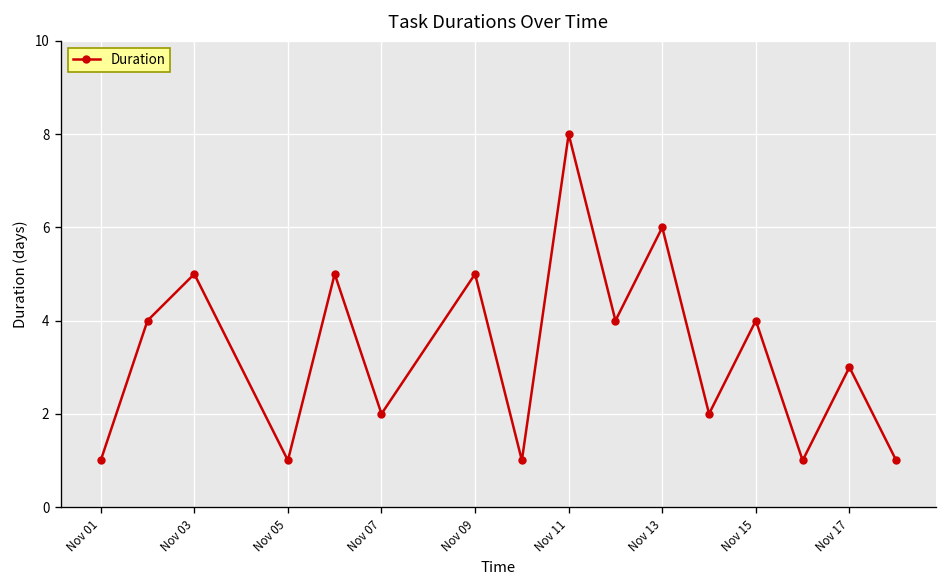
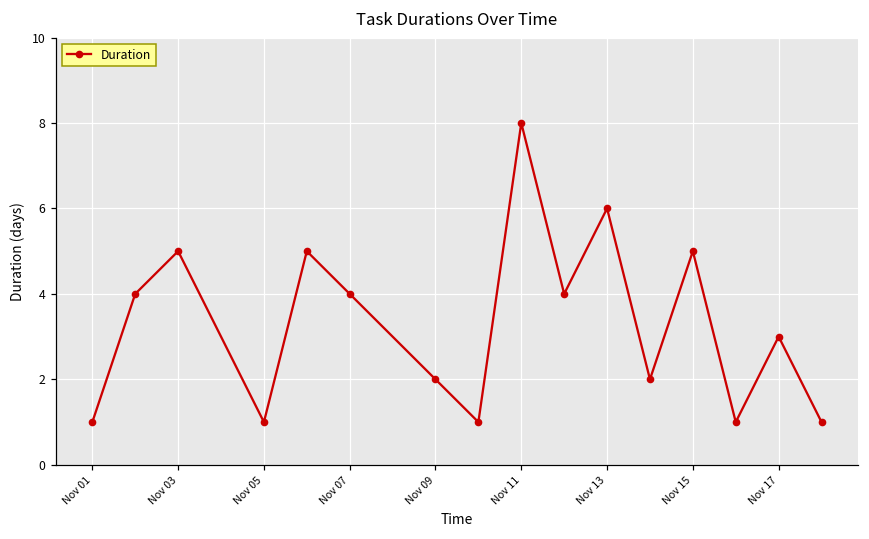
  {
    "Nov 01": 1,
    "Nov 03": 5,
    "Nov 05": 1,
-   "Nov 07": 2,
-   "Nov 09": 5,
+   "Nov 07": 4,
+   "Nov 09": 2,
    "Nov 11": 8,
    "Nov 13": 6,
-   "Nov 15": 4,
+   "Nov 15": 5,
    "Nov 17": 3
  }
